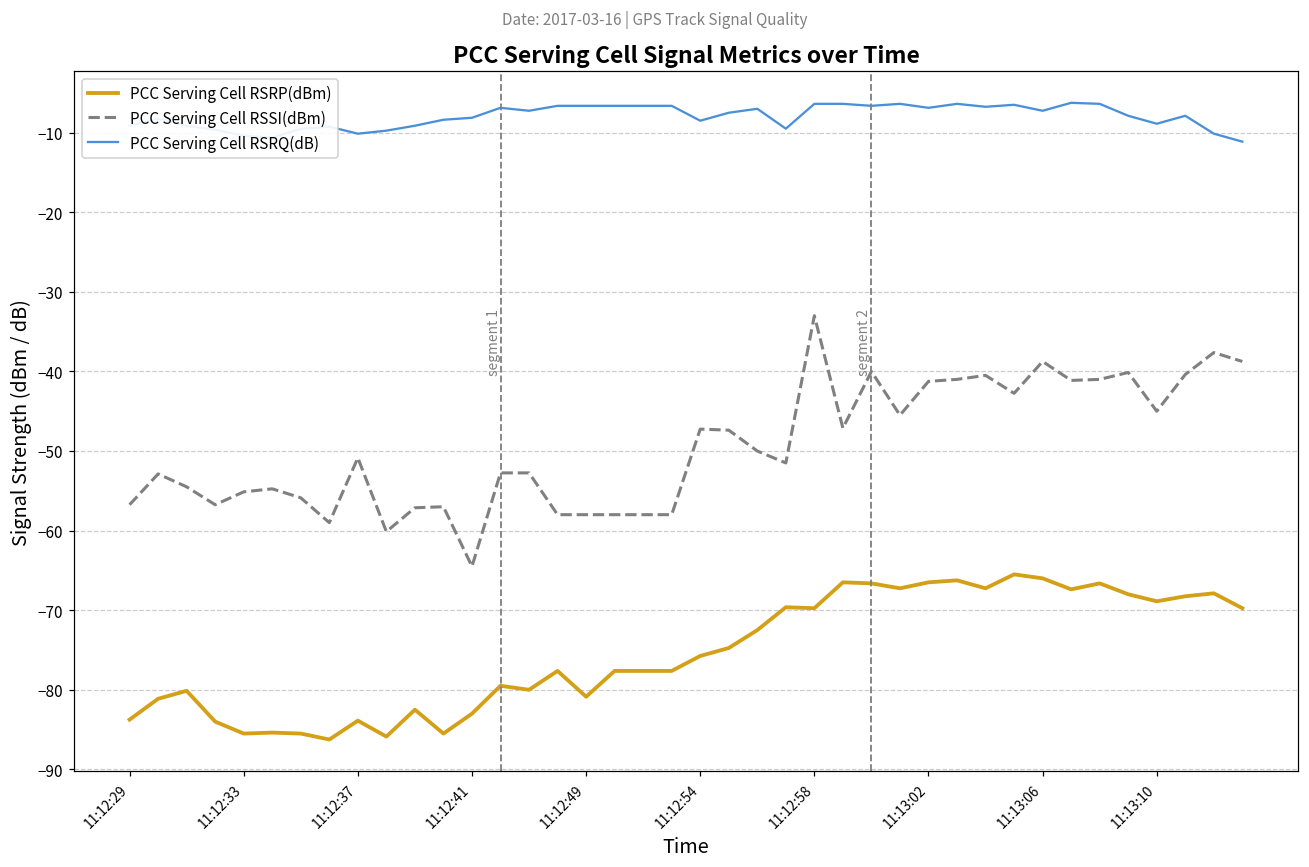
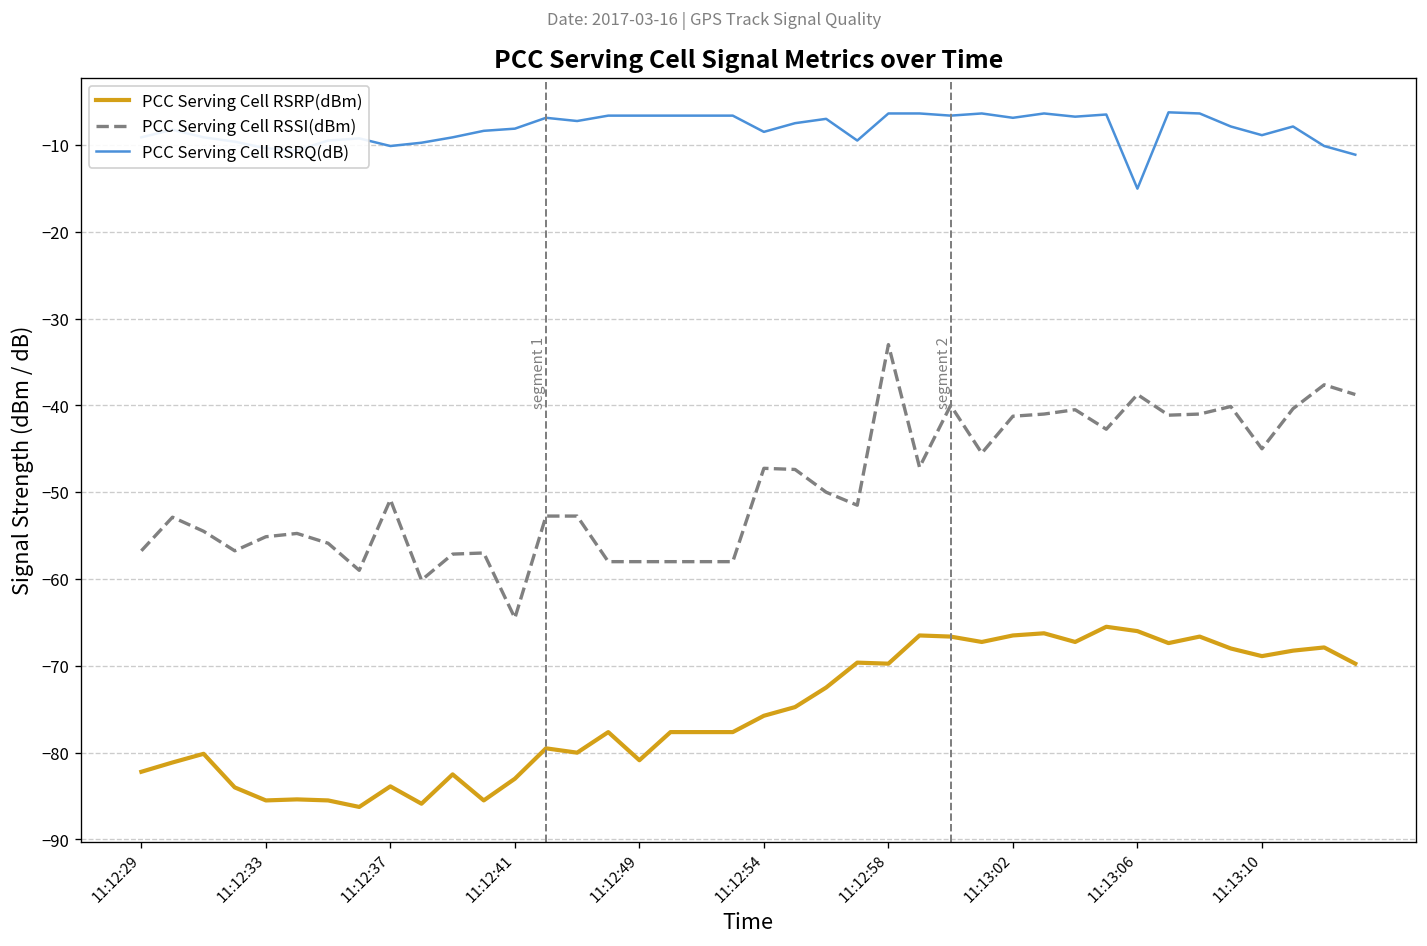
  {
    "PCC Serving Cell RSRP(dBm)": {
-     "11:12:29": -84,
+     "11:12:29": -82,
      "11:12:33": -86,
      "11:12:37": -84,
      "11:12:41": -83,
      "11:12:49": -81,
      "11:12:54": -76,
      "11:12:58": -70,
      "11:13:02": -67,
      "11:13:06": -66,
      "11:13:10": -69
    },
    "PCC Serving Cell RSSI(dBm)": {
      "11:12:29": -57,
      "11:12:33": -55,
      "11:12:37": -51,
      "11:12:41": -65,
      "11:12:49": -58,
      "11:12:54": -47,
      "11:12:58": -33,
      "11:13:02": -41,
      "11:13:06": -39,
      "11:13:10": -45
    },
    "PCC Serving Cell RSRQ(dB)": {
      "11:12:37": -10,
      "11:12:41": -8,
      "11:12:49": -7,
      "11:12:54": -9,
      "11:12:58": -6,
      "11:13:02": -7,
-     "11:13:06": -7,
+     "11:13:06": -15,
      "11:13:10": -9
    }
  }
